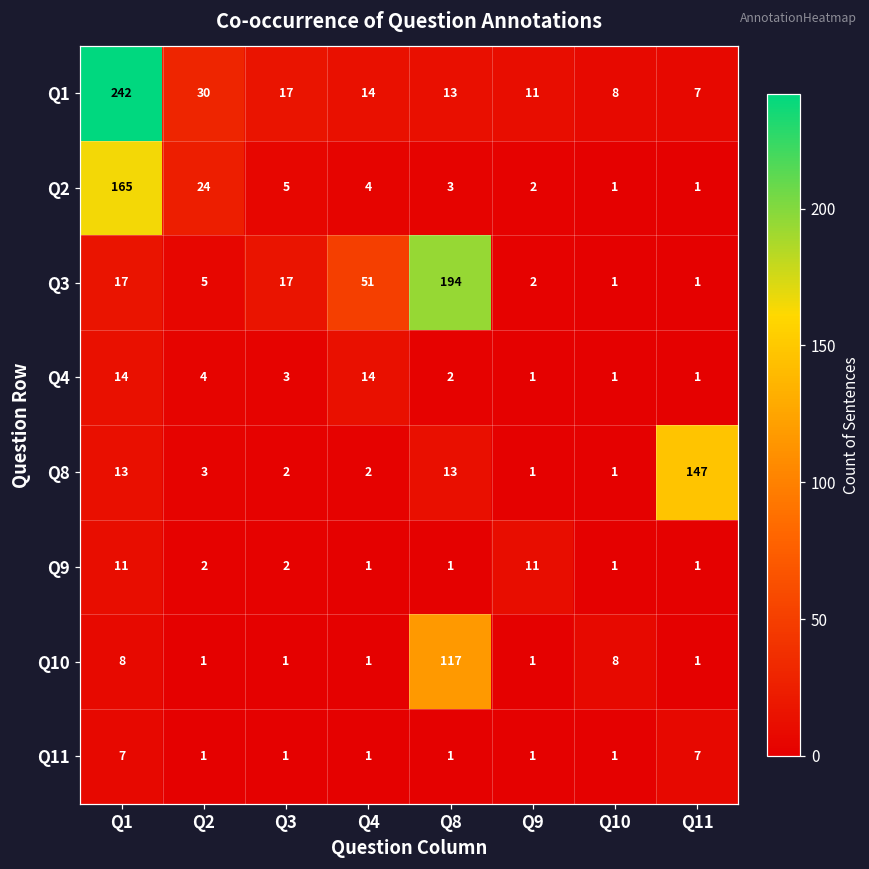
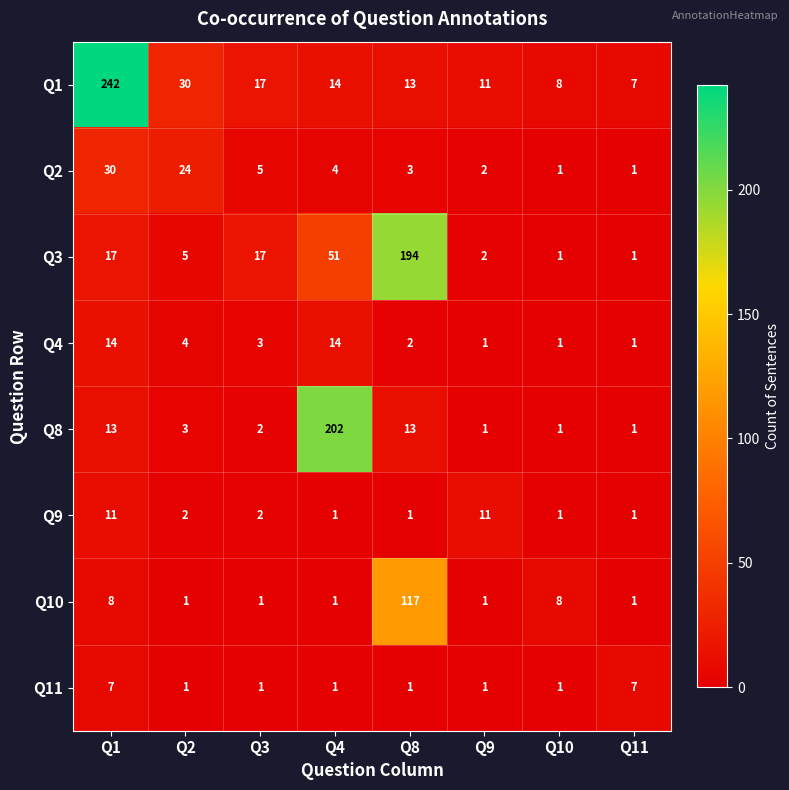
  {
    "Q1": {
      "Q1": 242,
      "Q2": 30,
      "Q3": 17,
      "Q4": 14,
      "Q8": 13,
      "Q9": 11,
      "Q10": 8,
      "Q11": 7
    },
    "Q2": {
-     "Q1": 165,
+     "Q1": 30,
      "Q2": 24,
      "Q3": 5,
      "Q4": 4,
      "Q8": 3,
      "Q9": 2,
      "Q10": 1,
      "Q11": 1
    },
    "Q3": {
      "Q1": 17,
      "Q2": 5,
      "Q3": 17,
      "Q4": 51,
      "Q8": 194,
      "Q9": 2,
      "Q10": 1,
      "Q11": 1
    },
    "Q4": {
      "Q1": 14,
      "Q2": 4,
      "Q3": 3,
      "Q4": 14,
      "Q8": 2,
      "Q9": 1,
      "Q10": 1,
      "Q11": 1
    },
    "Q8": {
      "Q1": 13,
      "Q2": 3,
      "Q3": 2,
-     "Q4": 2,
+     "Q4": 202,
      "Q8": 13,
      "Q9": 1,
      "Q10": 1,
-     "Q11": 147
+     "Q11": 1
    },
    "Q9": {
      "Q1": 11,
      "Q2": 2,
      "Q3": 2,
      "Q4": 1,
      "Q8": 1,
      "Q9": 11,
      "Q10": 1,
      "Q11": 1
    },
    "Q10": {
      "Q1": 8,
      "Q2": 1,
      "Q3": 1,
      "Q4": 1,
      "Q8": 117,
      "Q9": 1,
      "Q10": 8,
      "Q11": 1
    },
    "Q11": {
      "Q1": 7,
      "Q2": 1,
      "Q3": 1,
      "Q4": 1,
      "Q8": 1,
      "Q9": 1,
      "Q10": 1,
      "Q11": 7
    }
  }
